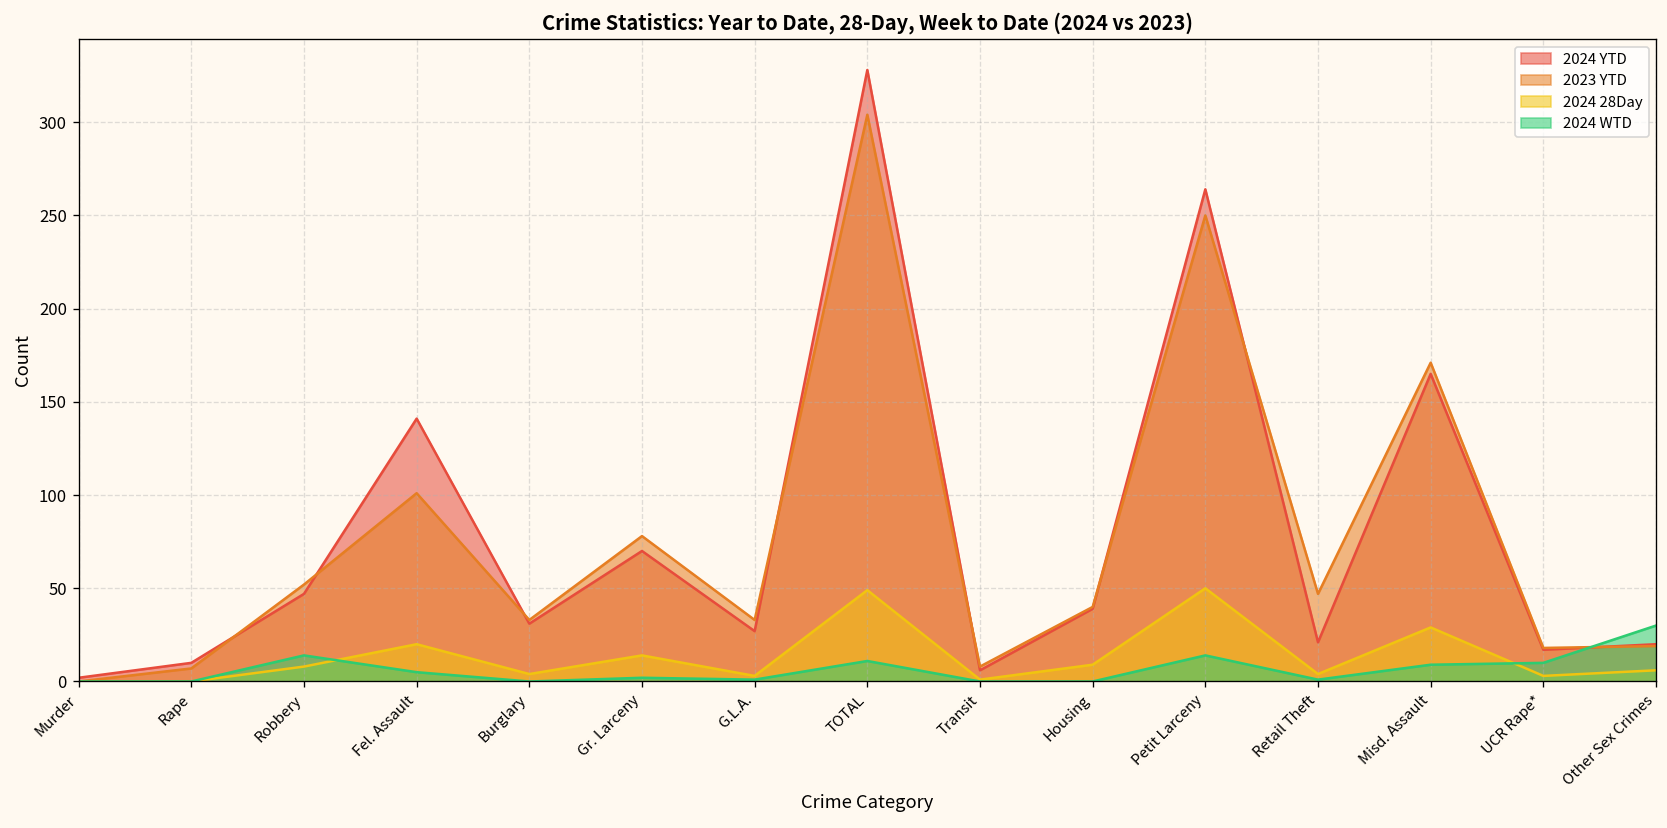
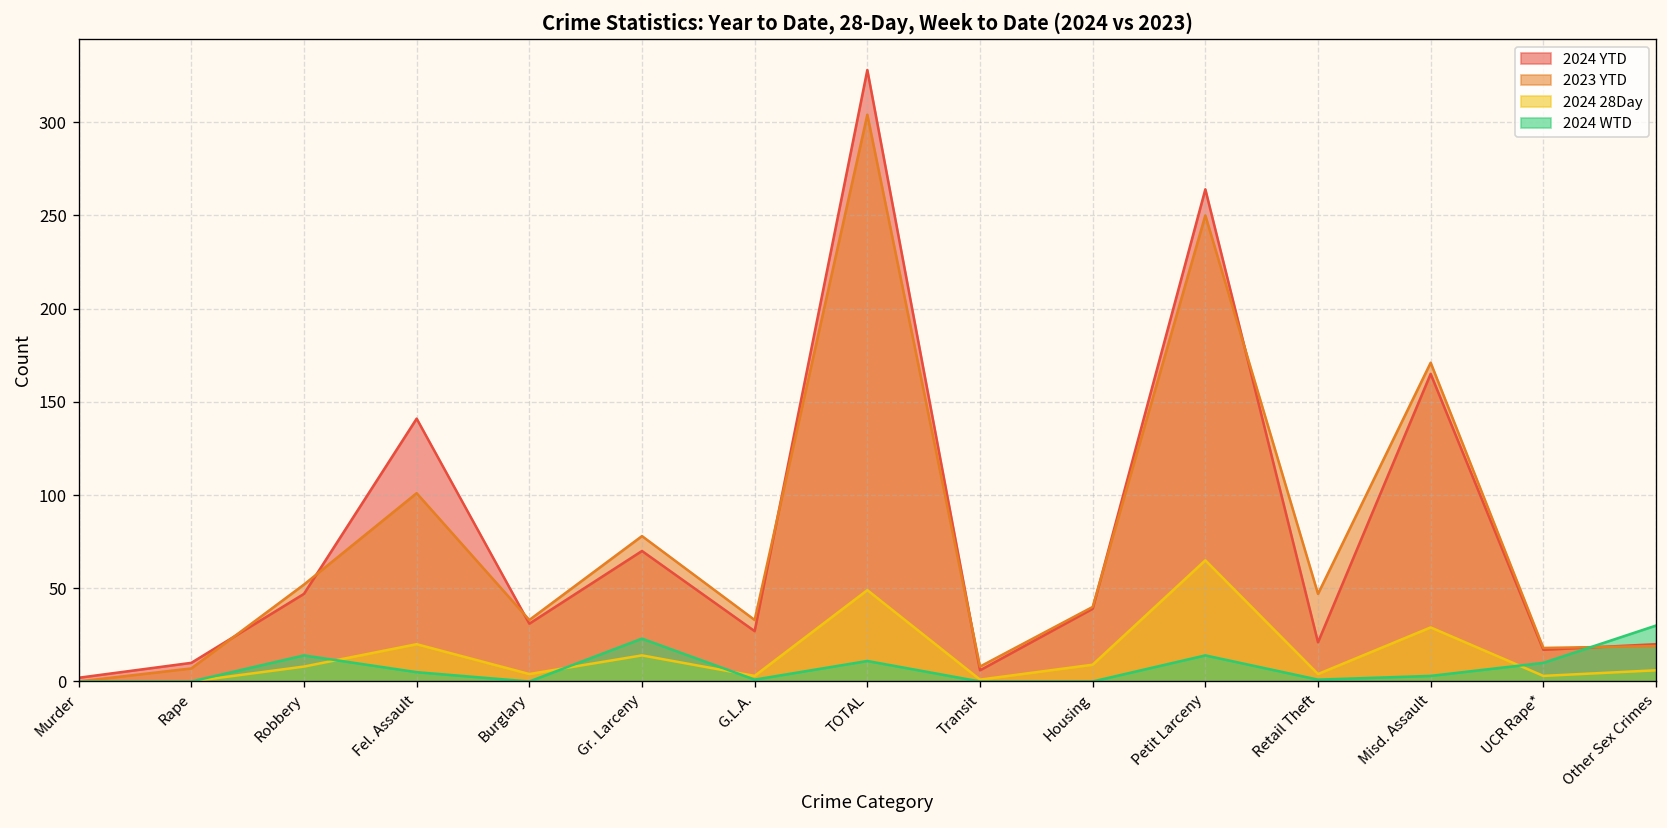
  {
    "2024 28Day": {
      "Robbery": 8,
      "Fel. Assault": 20,
      "Burglary": 4,
      "Gr. Larceny": 14,
      "G.L.A.": 3,
      "TOTAL": 49,
      "Housing": 9,
-     "Petit Larceny": 50,
+     "Petit Larceny": 65,
      "Retail Theft": 4,
      "Misd. Assault": 29,
      "UCR Rape*": 3,
      "Other Sex Crimes": 6
    },
    "2024 WTD": {
      "Robbery": 14,
      "Fel. Assault": 5,
      "Burglary": 0,
-     "Gr. Larceny": 2,
+     "Gr. Larceny": 23,
      "G.L.A.": 1,
      "TOTAL": 11,
      "Housing": 0,
      "Petit Larceny": 14,
      "Retail Theft": 1,
-     "Misd. Assault": 9,
+     "Misd. Assault": 3,
      "UCR Rape*": 10,
      "Other Sex Crimes": 30
    }
  }
